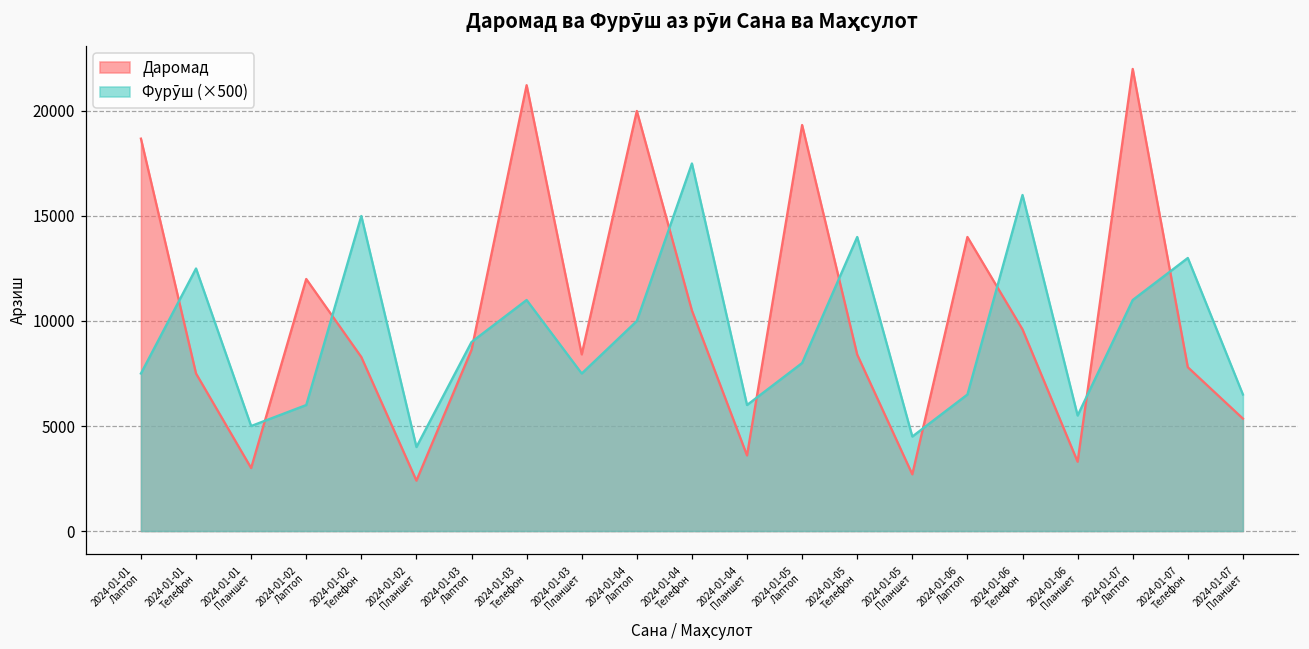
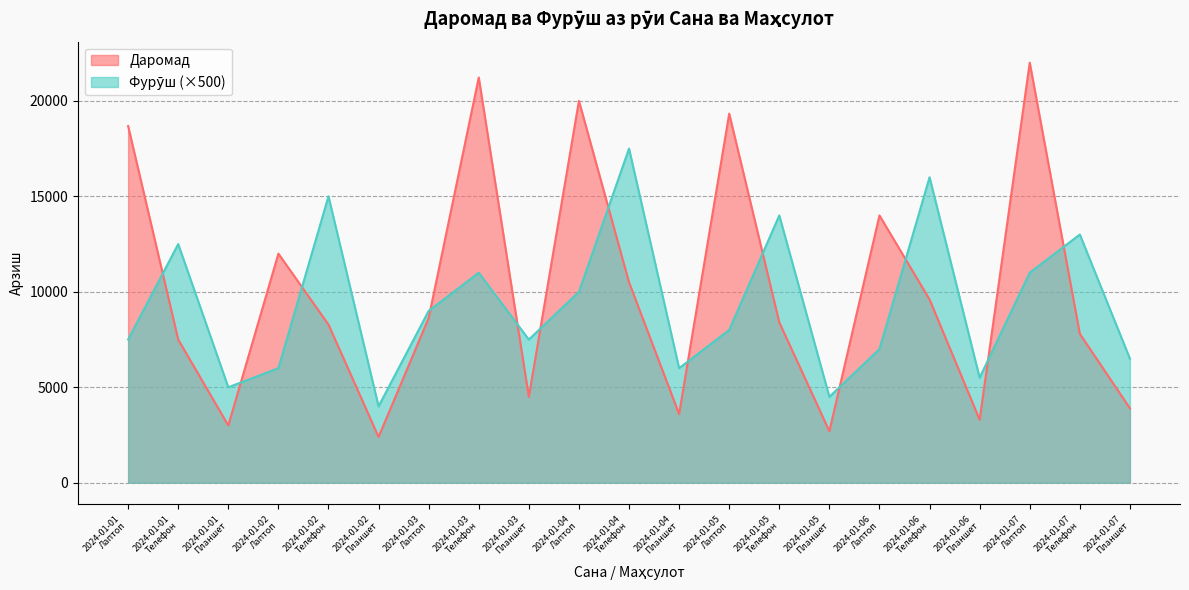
  {
    "Даромад": {
      "2024-01-01 Лаптоп": 18700,
      "2024-01-01 Телефон": 7500,
      "2024-01-01 Планшет": 3000,
      "2024-01-02 Лаптоп": 12000,
      "2024-01-02 Телефон": 8300,
      "2024-01-02 Планшет": 2400,
      "2024-01-03 Лаптоп": 8600,
      "2024-01-03 Телефон": 21200,
-     "2024-01-03 Планшет": 8400,
+     "2024-01-03 Планшет": 4500,
      "2024-01-04 Лаптоп": 20000,
      "2024-01-04 Телефон": 10500,
      "2024-01-04 Планшет": 3600,
      "2024-01-05 Лаптоп": 19300,
      "2024-01-05 Телефон": 8400,
      "2024-01-05 Планшет": 2700,
      "2024-01-06 Лаптоп": 14000,
      "2024-01-06 Телефон": 9600,
      "2024-01-06 Планшет": 3300,
      "2024-01-07 Лаптоп": 22000,
      "2024-01-07 Телефон": 7800,
-     "2024-01-07 Планшет": 5400
+     "2024-01-07 Планшет": 3900
    },
    "Фурӯш (×500)": {
      "2024-01-01 Лаптоп": 7500,
      "2024-01-01 Телефон": 12500,
      "2024-01-01 Планшет": 5000,
      "2024-01-02 Лаптоп": 6000,
      "2024-01-02 Телефон": 15000,
      "2024-01-02 Планшет": 4000,
      "2024-01-03 Лаптоп": 9000,
      "2024-01-03 Телефон": 11000,
      "2024-01-03 Планшет": 7500,
      "2024-01-04 Лаптоп": 10000,
      "2024-01-04 Телефон": 17500,
      "2024-01-04 Планшет": 6000,
      "2024-01-05 Лаптоп": 8000,
      "2024-01-05 Телефон": 14000,
      "2024-01-05 Планшет": 4500,
-     "2024-01-06 Лаптоп": 6500,
+     "2024-01-06 Лаптоп": 7000,
      "2024-01-06 Телефон": 16000,
      "2024-01-06 Планшет": 5500,
      "2024-01-07 Лаптоп": 11000,
      "2024-01-07 Телефон": 13000,
      "2024-01-07 Планшет": 6500
    }
  }
